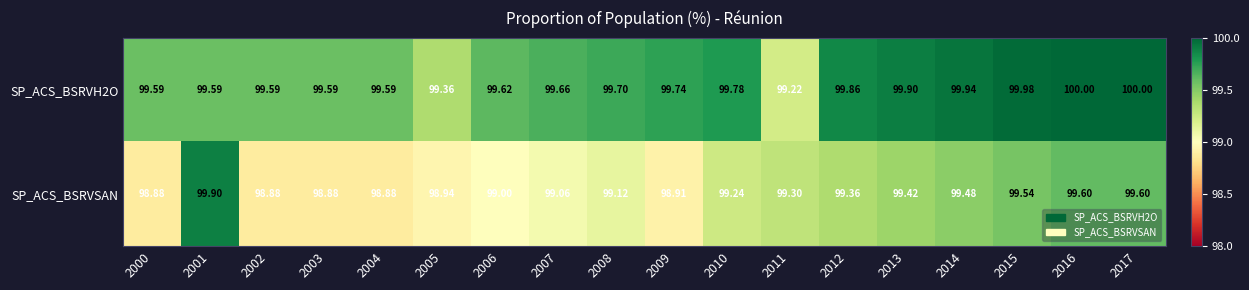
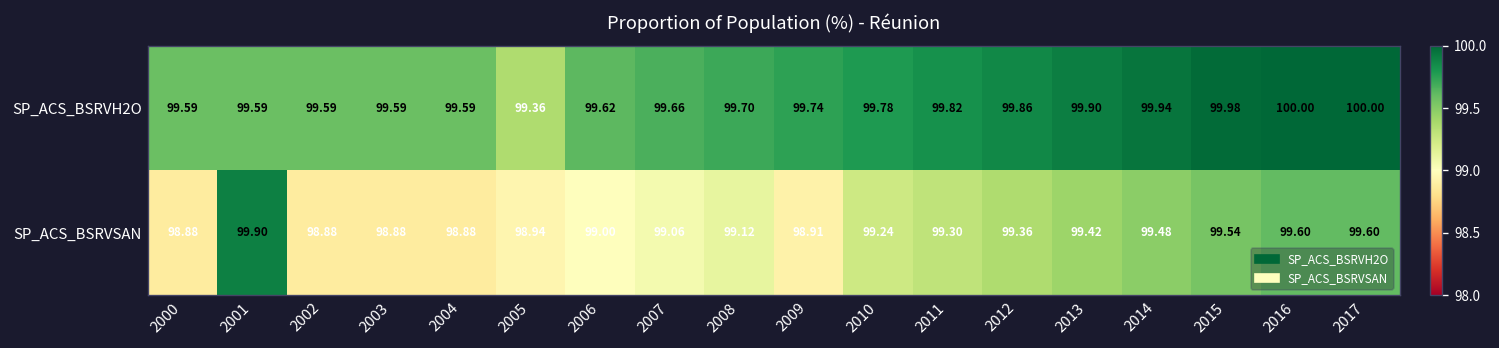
  {
    "SP_ACS_BSRVH2O": {
      "2000": 99.59,
      "2001": 99.59,
      "2002": 99.59,
      "2003": 99.59,
      "2004": 99.59,
      "2005": 99.36,
      "2006": 99.62,
      "2007": 99.66,
      "2008": 99.70,
      "2009": 99.74,
      "2010": 99.78,
-     "2011": 99.22,
+     "2011": 99.82,
      "2012": 99.86,
      "2013": 99.90,
      "2014": 99.94,
      "2015": 99.98,
      "2016": 100.00,
      "2017": 100.00
    },
    "SP_ACS_BSRVSAN": {
      "2000": 98.88,
      "2001": 99.90,
      "2002": 98.88,
      "2003": 98.88,
      "2004": 98.88,
      "2005": 98.94,
      "2006": 99.00,
      "2007": 99.06,
      "2008": 99.12,
      "2009": 98.91,
      "2010": 99.24,
      "2011": 99.30,
      "2012": 99.36,
      "2013": 99.42,
      "2014": 99.48,
      "2015": 99.54,
      "2016": 99.60,
      "2017": 99.60
    }
  }
